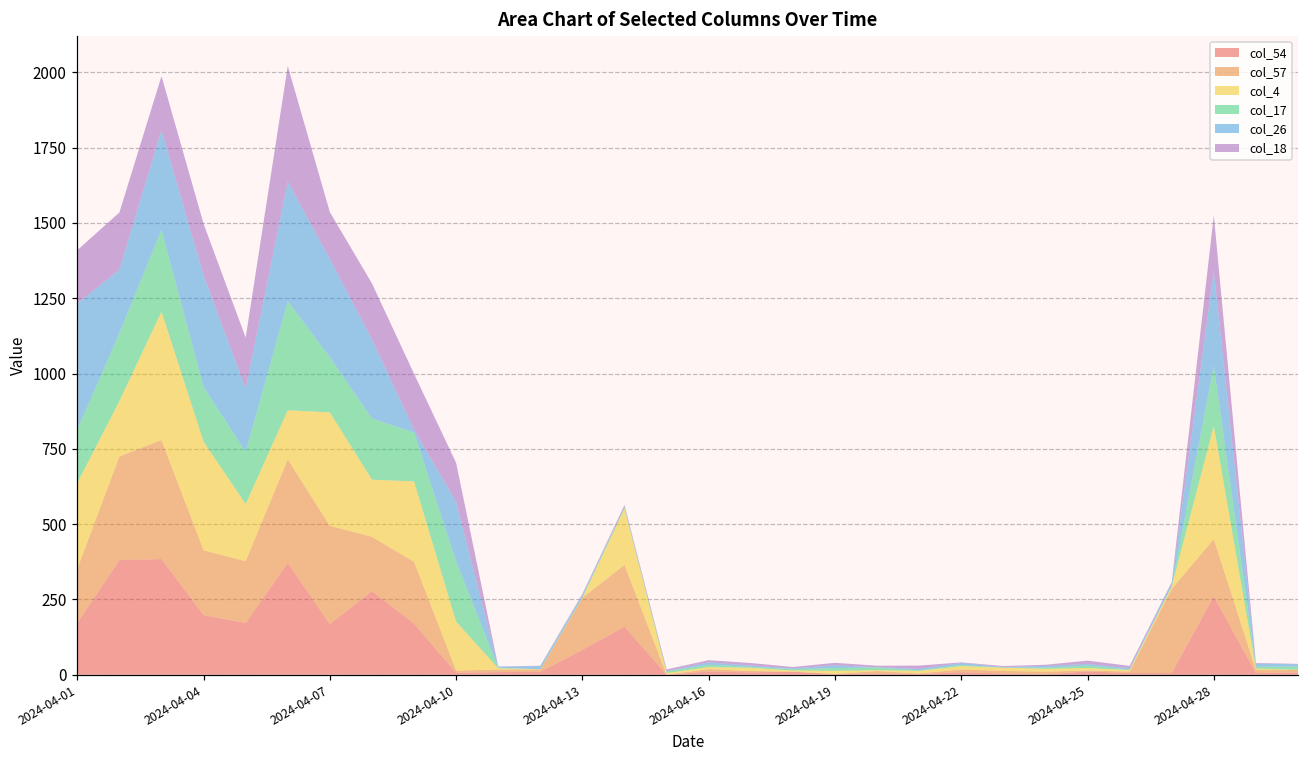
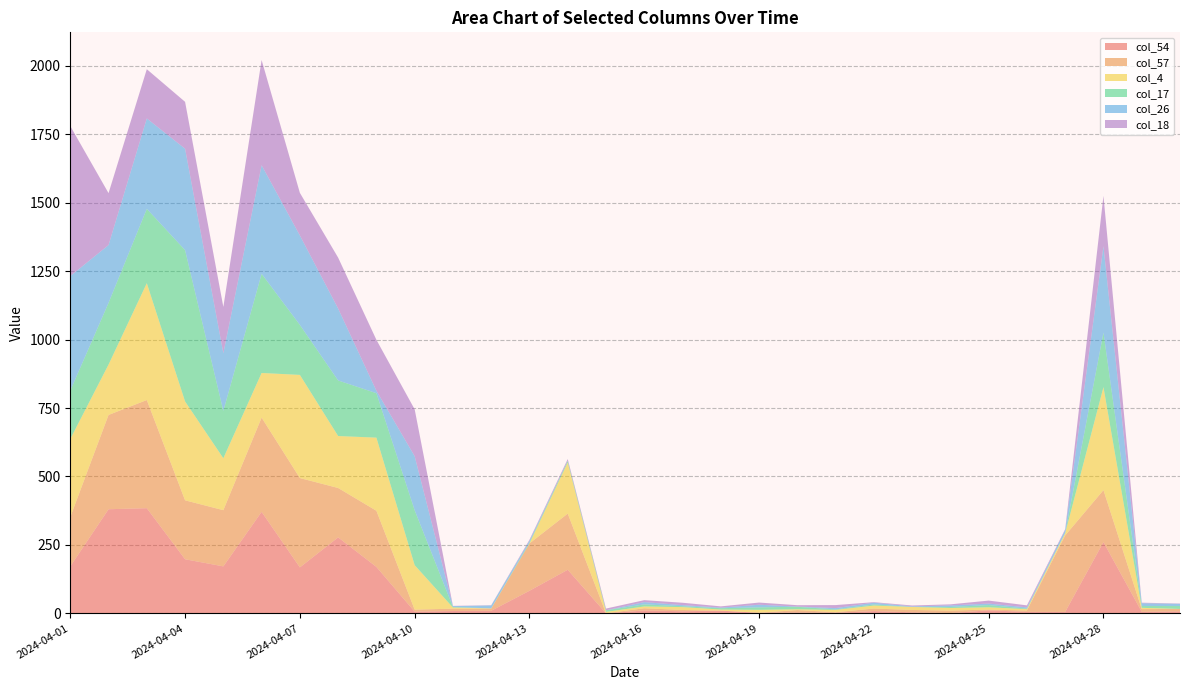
  {
    "col_17": {
      "2024-04-01": 180,
-     "2024-04-04": 180,
+     "2024-04-04": 550,
      "2024-04-07": 180,
      "2024-04-10": 200,
      "2024-04-28": 200
    },
    "col_26": {
      "2024-04-01": 420,
      "2024-04-04": 370,
      "2024-04-07": 330,
      "2024-04-10": 200,
      "2024-04-28": 320
    },
    "col_18": {
-     "2024-04-01": 180,
+     "2024-04-01": 550,
      "2024-04-04": 170,
      "2024-04-07": 160,
-     "2024-04-10": 130,
+     "2024-04-10": 170,
      "2024-04-25": 10,
      "2024-04-28": 180
    }
  }
